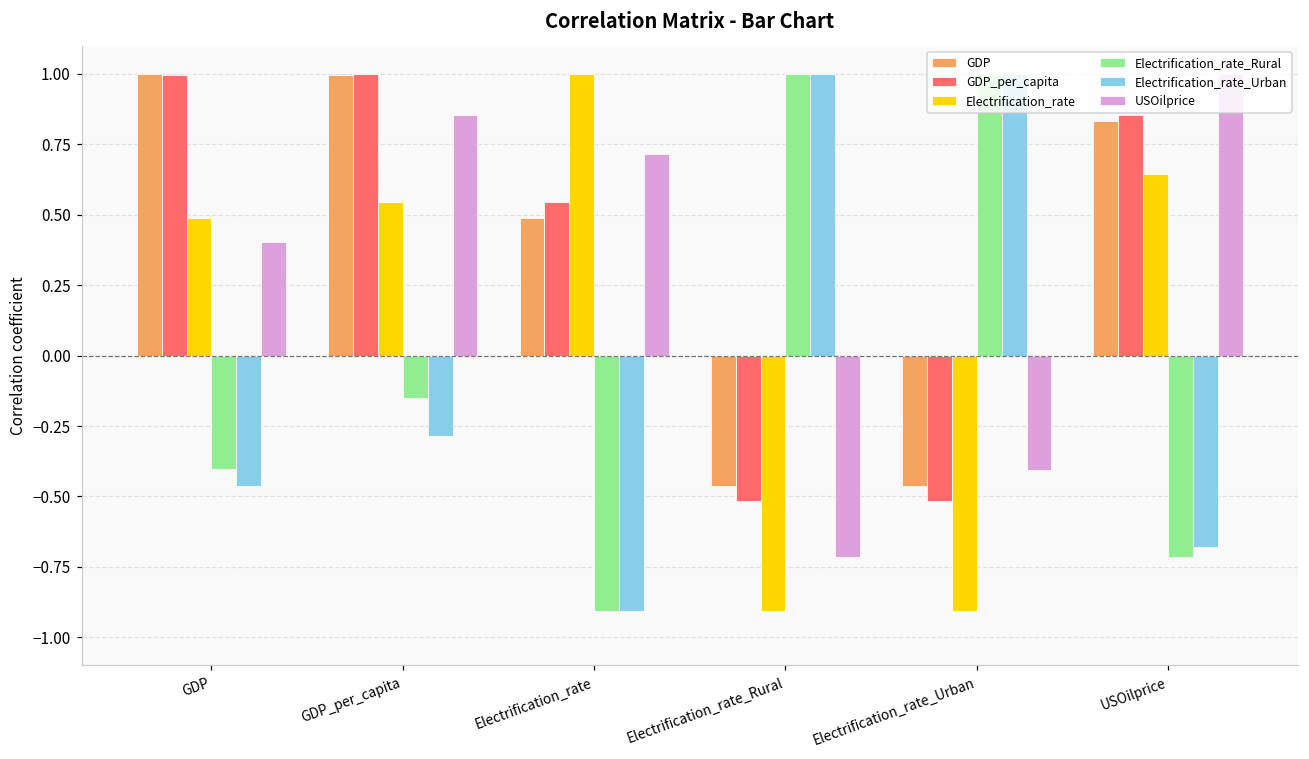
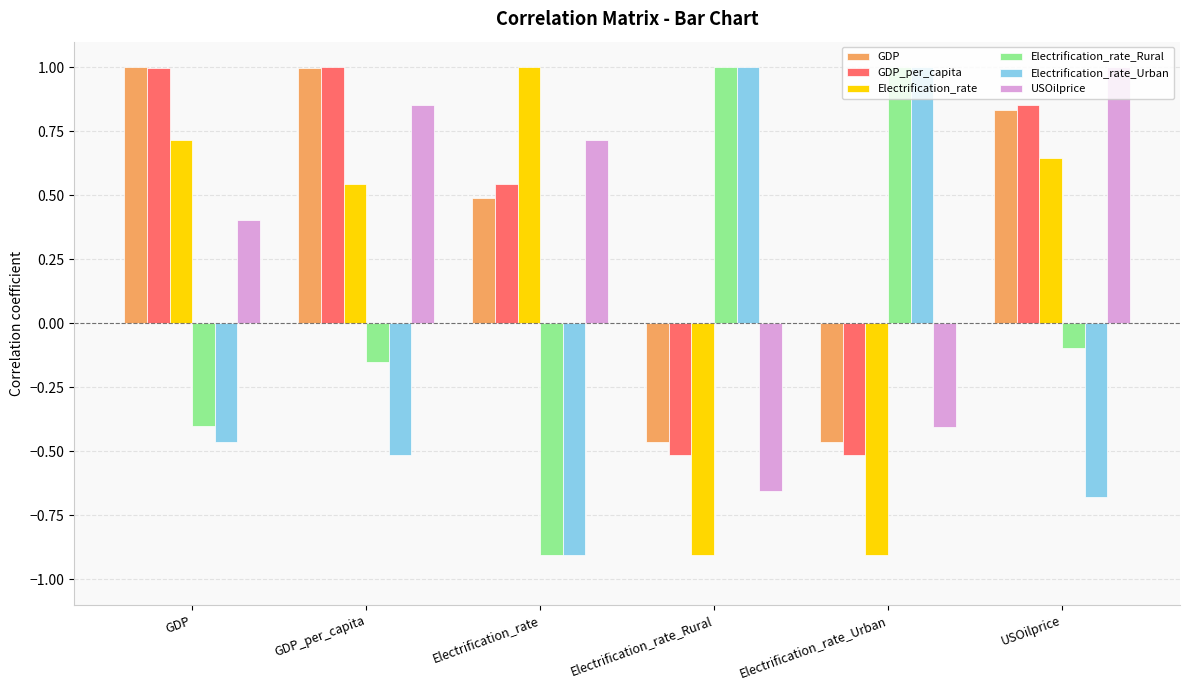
  {
    "Electrification_rate": {
-     "GDP": 0.49,
+     "GDP": 0.72,
      "GDP_per_capita": 0.54,
      "Electrification_rate": 1.00,
      "Electrification_rate_Rural": -0.91,
      "Electrification_rate_Urban": -0.91,
      "USOilprice": 0.64
    },
    "Electrification_rate_Rural": {
      "GDP": -0.40,
      "GDP_per_capita": -0.15,
      "Electrification_rate": -0.91,
      "Electrification_rate_Rural": 1.00,
-     "USOilprice": -0.72
+     "USOilprice": -0.10
    },
    "Electrification_rate_Urban": {
      "GDP": -0.46,
-     "GDP_per_capita": -0.29,
+     "GDP_per_capita": -0.52,
      "Electrification_rate": -0.91,
      "Electrification_rate_Rural": 1.00,
      "USOilprice": -0.68
    },
    "USOilprice": {
      "GDP": 0.40,
      "GDP_per_capita": 0.85,
      "Electrification_rate": 0.72,
-     "Electrification_rate_Rural": -0.72,
+     "Electrification_rate_Rural": -0.66,
      "Electrification_rate_Urban": -0.41
    }
  }
